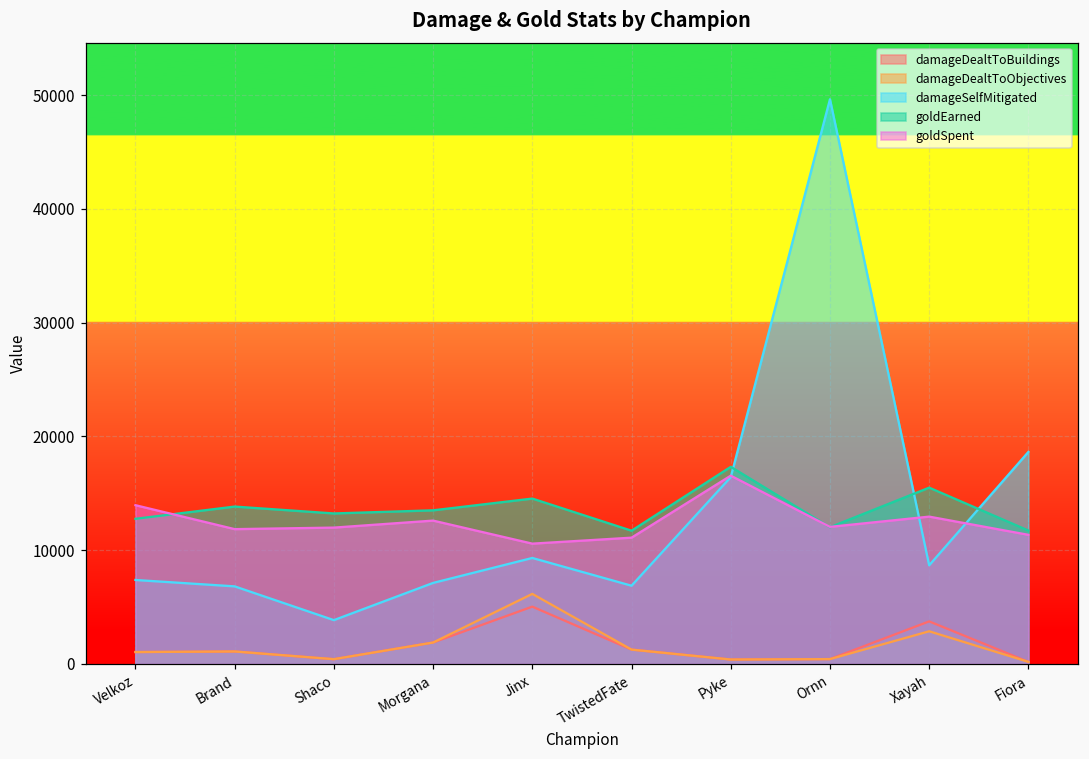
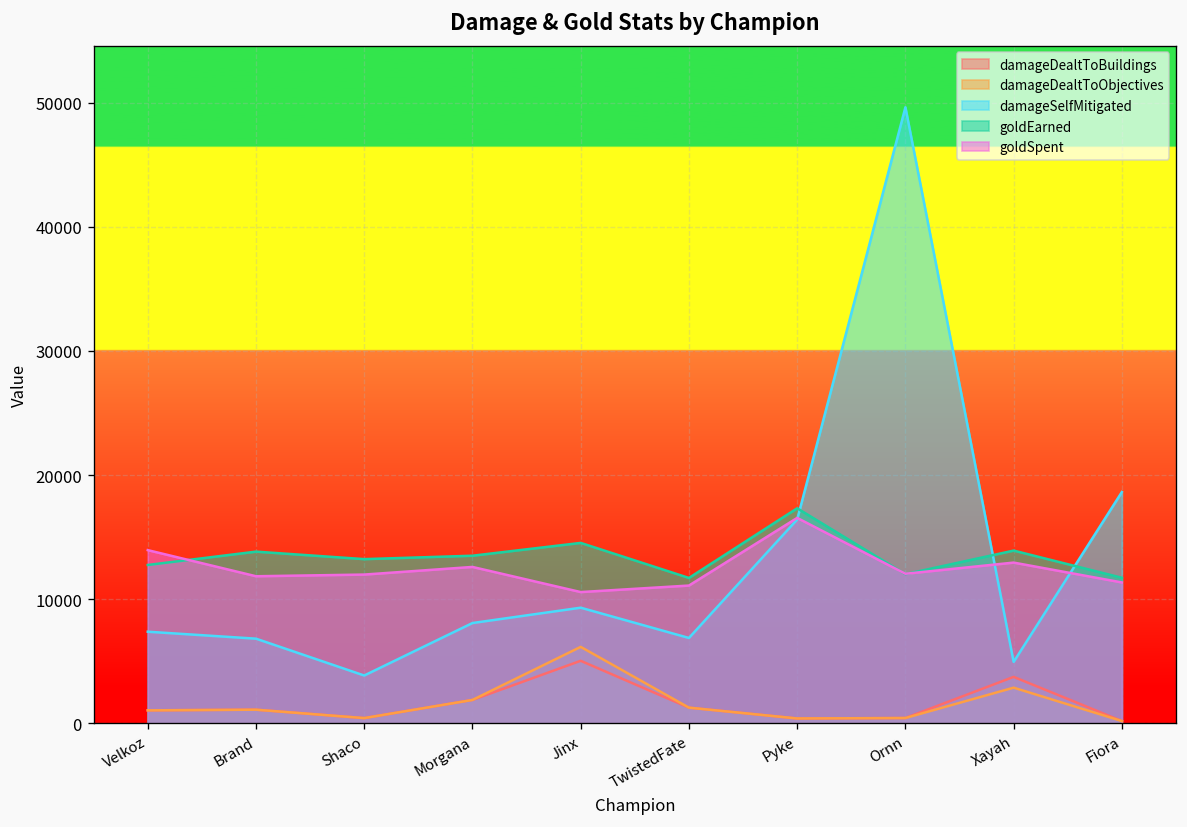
  {
    "damageSelfMitigated": {
      "Velkoz": 7400,
      "Brand": 6800,
      "Shaco": 3900,
-     "Morgana": 7100,
+     "Morgana": 8100,
      "Jinx": 9300,
      "TwistedFate": 6900,
      "Ornn": 49600,
-     "Xayah": 8700,
+     "Xayah": 4900,
      "Fiora": 18600
    },
    "goldEarned": {
      "Velkoz": 12800,
      "Brand": 13800,
      "Shaco": 13200,
      "Morgana": 13500,
      "Jinx": 14500,
      "TwistedFate": 11700,
      "Pyke": 17300,
-     "Xayah": 15500,
+     "Xayah": 13900,
      "Fiora": 11700
    },
    "goldSpent": {
      "Velkoz": 14000,
      "Brand": 11900,
      "Shaco": 12000,
      "Morgana": 12600,
      "Jinx": 10600,
      "TwistedFate": 11100,
      "Xayah": 13000,
      "Fiora": 11400
    }
  }
